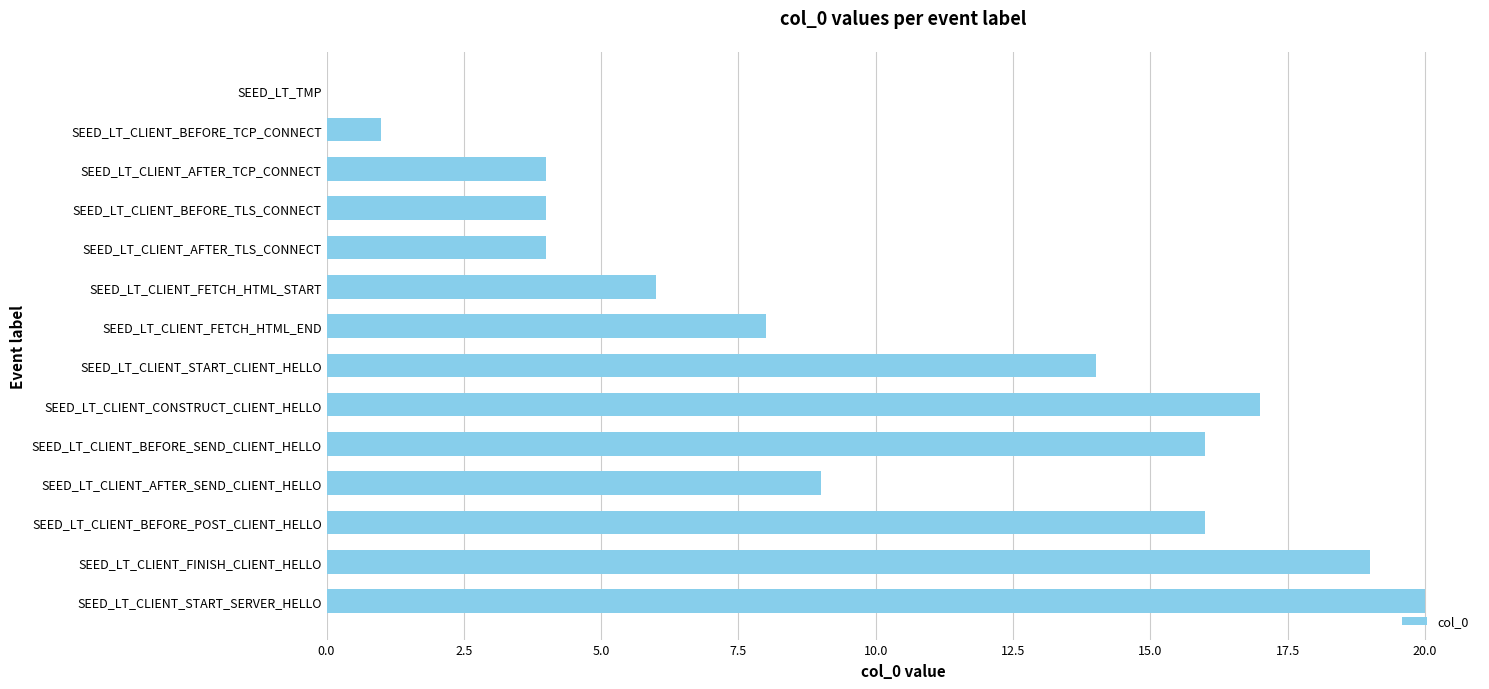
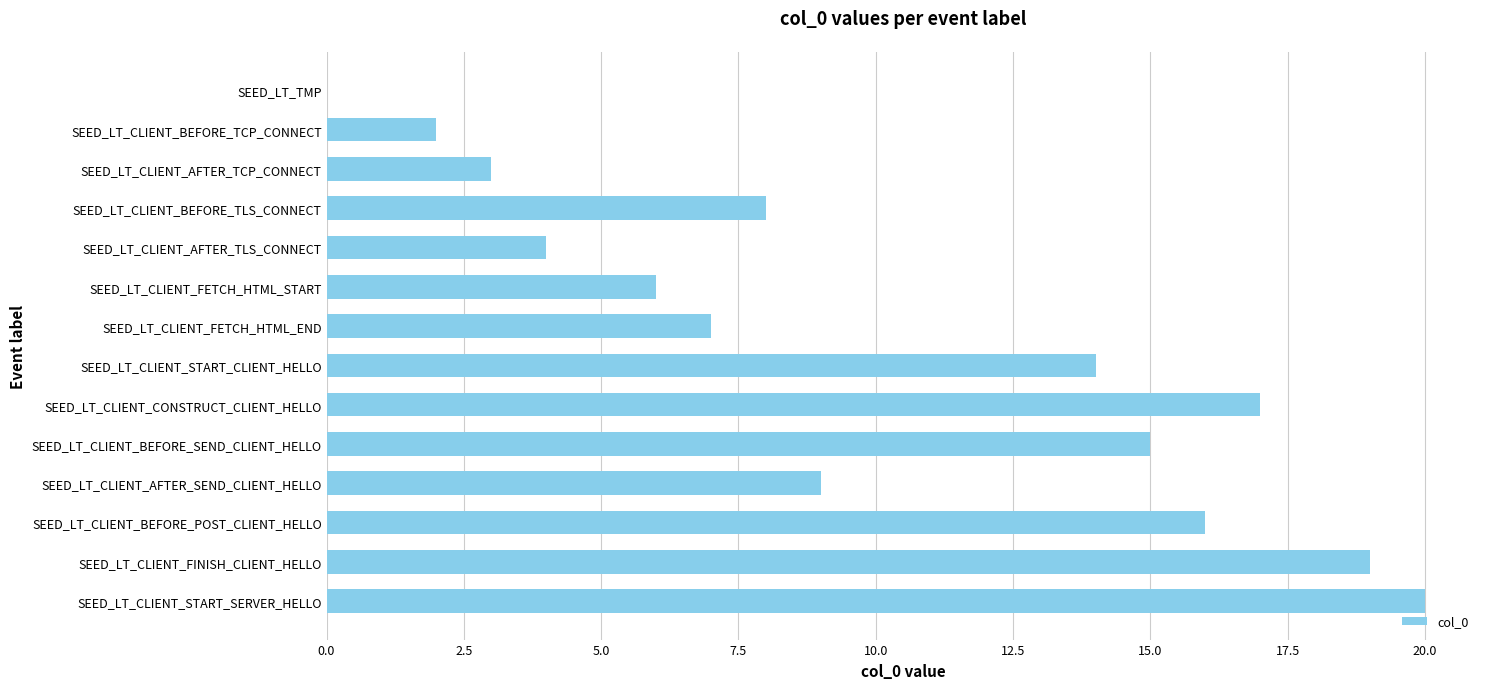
  {
    "SEED_LT_TMP": 0,
-   "SEED_LT_CLIENT_BEFORE_TCP_CONNECT": 1,
-   "SEED_LT_CLIENT_AFTER_TCP_CONNECT": 4,
-   "SEED_LT_CLIENT_BEFORE_TLS_CONNECT": 4,
+   "SEED_LT_CLIENT_BEFORE_TCP_CONNECT": 2,
+   "SEED_LT_CLIENT_AFTER_TCP_CONNECT": 3,
+   "SEED_LT_CLIENT_BEFORE_TLS_CONNECT": 8,
    "SEED_LT_CLIENT_AFTER_TLS_CONNECT": 4,
    "SEED_LT_CLIENT_FETCH_HTML_START": 6,
-   "SEED_LT_CLIENT_FETCH_HTML_END": 8,
+   "SEED_LT_CLIENT_FETCH_HTML_END": 7,
    "SEED_LT_CLIENT_START_CLIENT_HELLO": 14,
    "SEED_LT_CLIENT_CONSTRUCT_CLIENT_HELLO": 17,
-   "SEED_LT_CLIENT_BEFORE_SEND_CLIENT_HELLO": 16,
+   "SEED_LT_CLIENT_BEFORE_SEND_CLIENT_HELLO": 15,
    "SEED_LT_CLIENT_AFTER_SEND_CLIENT_HELLO": 9,
    "SEED_LT_CLIENT_BEFORE_POST_CLIENT_HELLO": 16,
    "SEED_LT_CLIENT_FINISH_CLIENT_HELLO": 19,
    "SEED_LT_CLIENT_START_SERVER_HELLO": 20
  }
